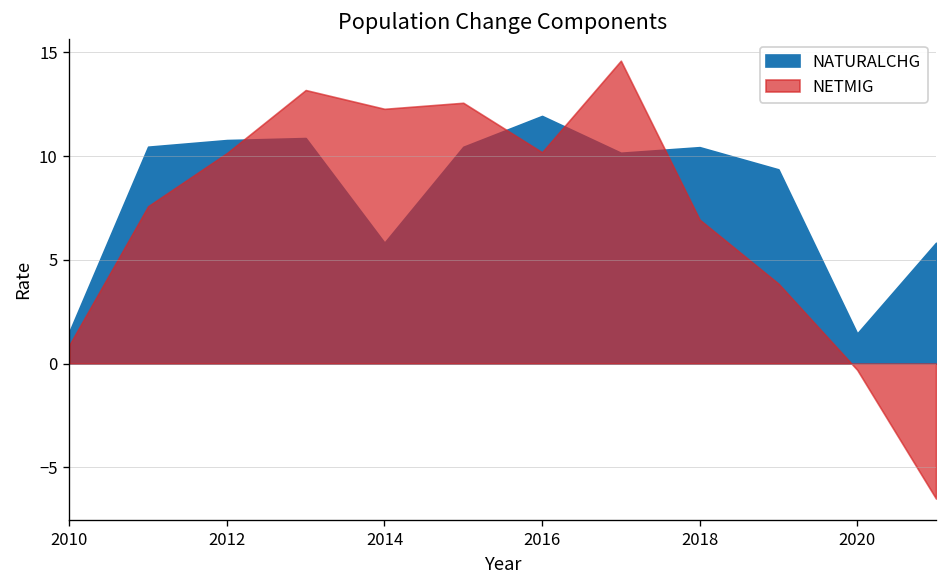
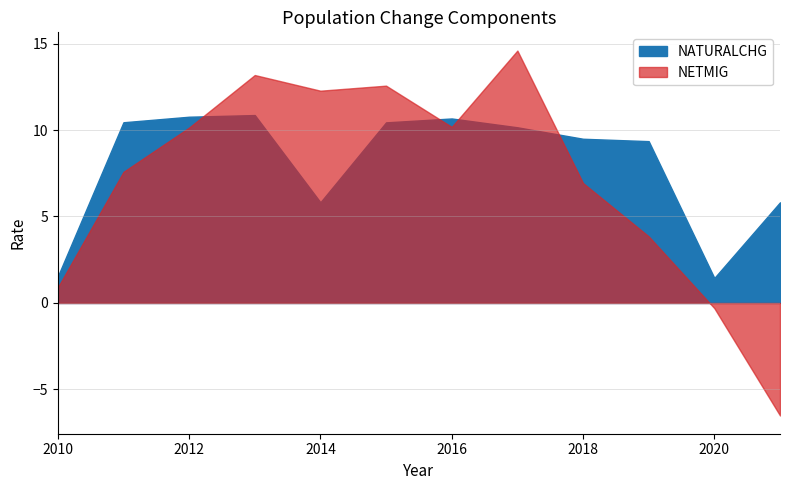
  {
    "NATURALCHG": {
      "2010": 1.5,
      "2012": 10.8,
      "2014": 5.8,
-     "2016": 11.9,
-     "2018": 10.4,
+     "2016": 10.7,
+     "2018": 9.5,
      "2020": 1.4
    }
  }
